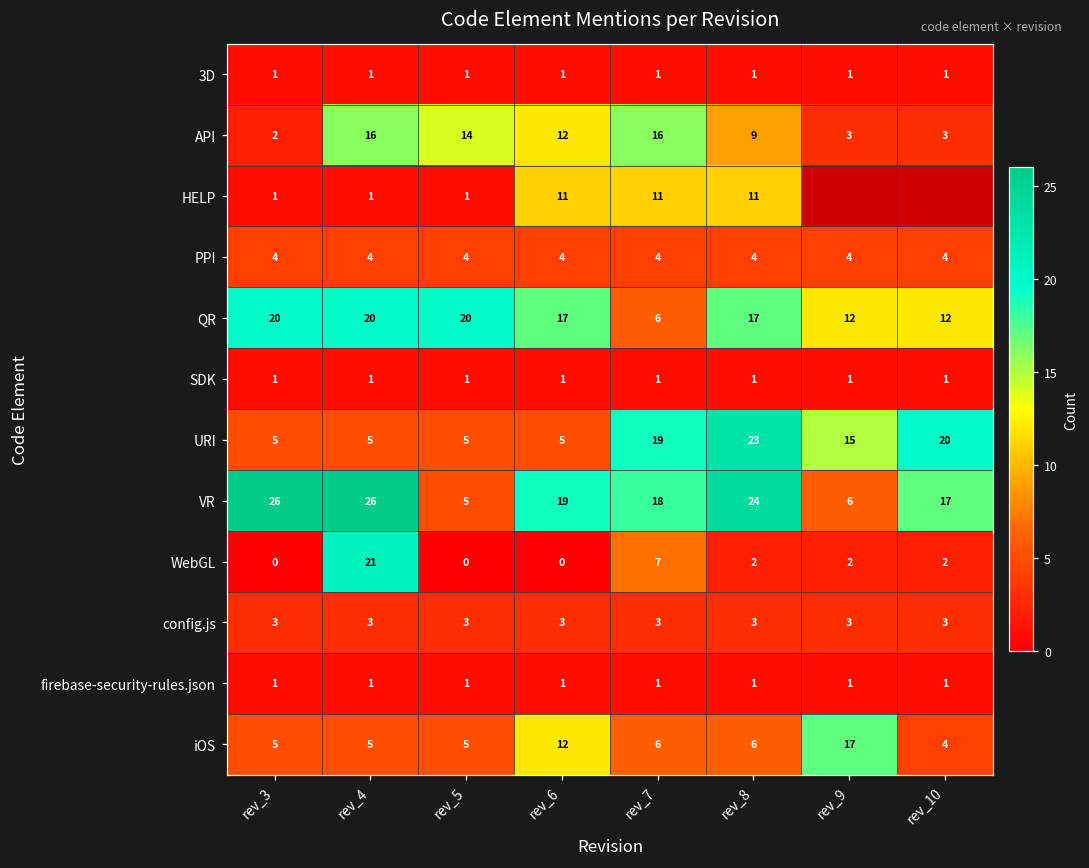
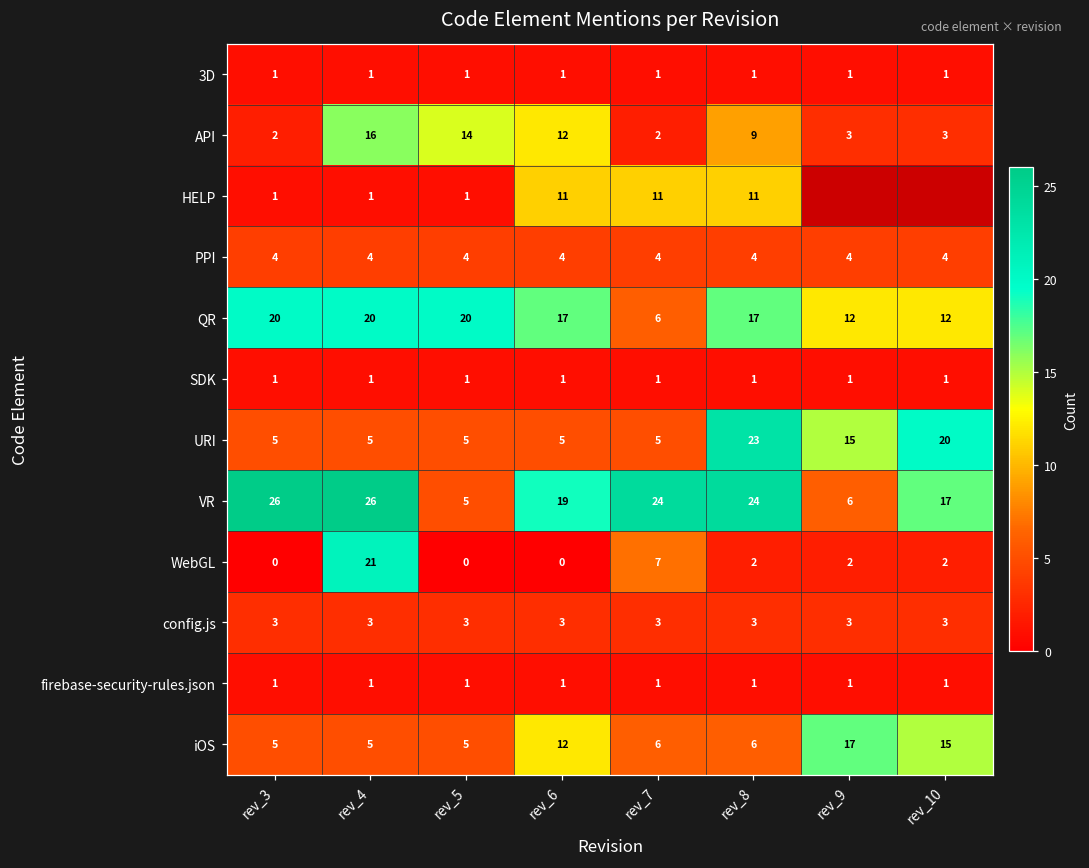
  {
    "3D": {
      "rev_3": 1,
      "rev_4": 1,
      "rev_5": 1,
      "rev_6": 1,
      "rev_7": 1,
      "rev_8": 1,
      "rev_9": 1,
      "rev_10": 1
    },
    "API": {
      "rev_3": 2,
      "rev_4": 16,
      "rev_5": 14,
      "rev_6": 12,
-     "rev_7": 16,
+     "rev_7": 2,
      "rev_8": 9,
      "rev_9": 3,
      "rev_10": 3
    },
    "HELP": {
      "rev_3": 1,
      "rev_4": 1,
      "rev_5": 1,
      "rev_6": 11,
      "rev_7": 11,
      "rev_8": 11
    },
    "PPI": {
      "rev_3": 4,
      "rev_4": 4,
      "rev_5": 4,
      "rev_6": 4,
      "rev_7": 4,
      "rev_8": 4,
      "rev_9": 4,
      "rev_10": 4
    },
    "QR": {
      "rev_3": 20,
      "rev_4": 20,
      "rev_5": 20,
      "rev_6": 17,
      "rev_7": 6,
      "rev_8": 17,
      "rev_9": 12,
      "rev_10": 12
    },
    "SDK": {
      "rev_3": 1,
      "rev_4": 1,
      "rev_5": 1,
      "rev_6": 1,
      "rev_7": 1,
      "rev_8": 1,
      "rev_9": 1,
      "rev_10": 1
    },
    "URI": {
      "rev_3": 5,
      "rev_4": 5,
      "rev_5": 5,
      "rev_6": 5,
-     "rev_7": 19,
+     "rev_7": 5,
      "rev_8": 23,
      "rev_9": 15,
      "rev_10": 20
    },
    "VR": {
      "rev_3": 26,
      "rev_4": 26,
      "rev_5": 5,
      "rev_6": 19,
-     "rev_7": 18,
+     "rev_7": 24,
      "rev_8": 24,
      "rev_9": 6,
      "rev_10": 17
    },
    "WebGL": {
      "rev_3": 0,
      "rev_4": 21,
      "rev_5": 0,
      "rev_6": 0,
      "rev_7": 7,
      "rev_8": 2,
      "rev_9": 2,
      "rev_10": 2
    },
    "config.js": {
      "rev_3": 3,
      "rev_4": 3,
      "rev_5": 3,
      "rev_6": 3,
      "rev_7": 3,
      "rev_8": 3,
      "rev_9": 3,
      "rev_10": 3
    },
    "firebase-security-rules.json": {
      "rev_3": 1,
      "rev_4": 1,
      "rev_5": 1,
      "rev_6": 1,
      "rev_7": 1,
      "rev_8": 1,
      "rev_9": 1,
      "rev_10": 1
    },
    "iOS": {
      "rev_3": 5,
      "rev_4": 5,
      "rev_5": 5,
      "rev_6": 12,
      "rev_7": 6,
      "rev_8": 6,
      "rev_9": 17,
-     "rev_10": 4
+     "rev_10": 15
    }
  }
